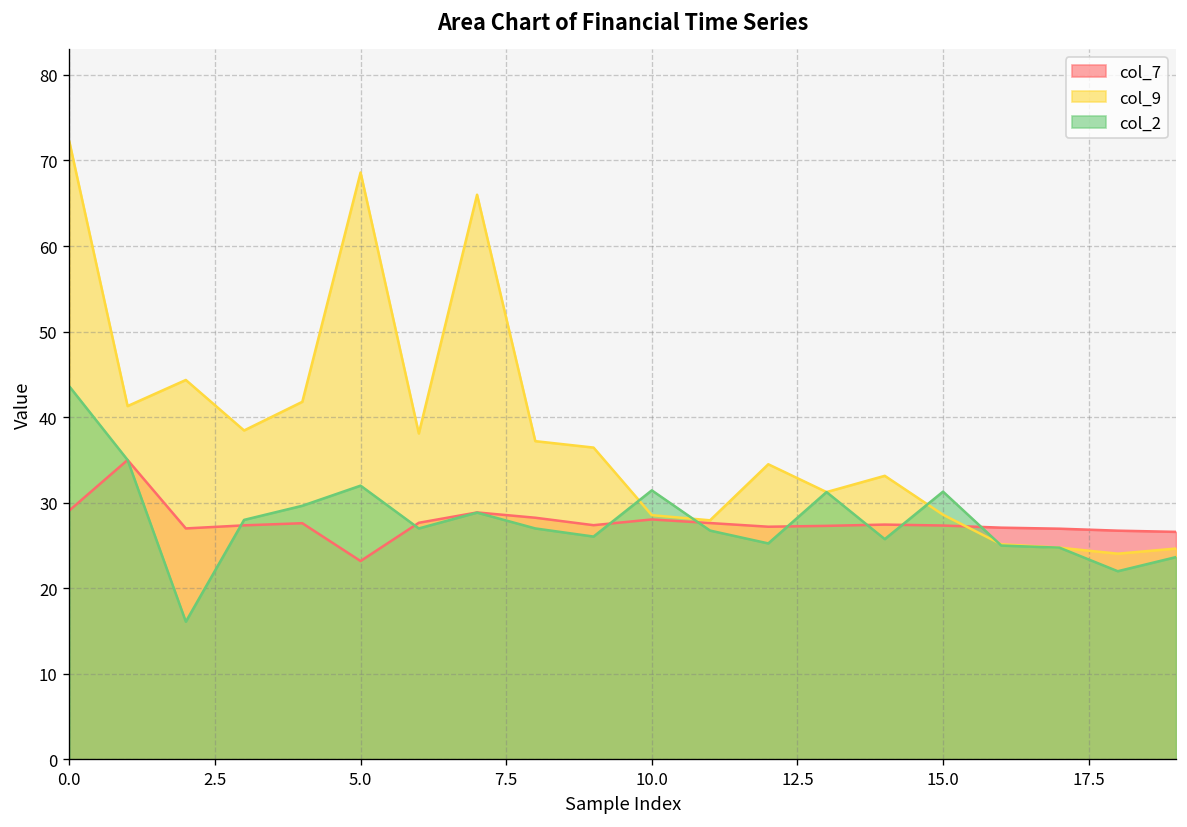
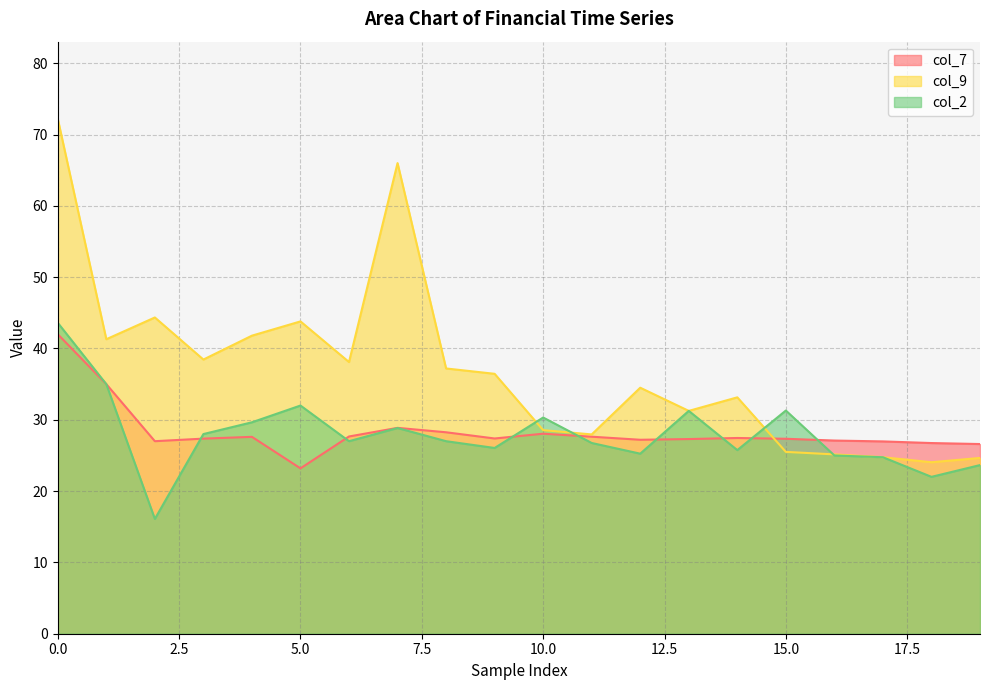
  {
    "col_7": {
-     "0.0": 29,
+     "0.0": 42,
      "5.0": 23,
      "10.0": 28,
      "15.0": 27
    },
    "col_9": {
      "0.0": 72,
-     "5.0": 69,
+     "5.0": 44,
      "10.0": 29,
-     "15.0": 29
+     "15.0": 26
    },
    "col_2": {
      "0.0": 44,
      "5.0": 32,
-     "10.0": 31,
+     "10.0": 30,
      "15.0": 31
    }
  }
